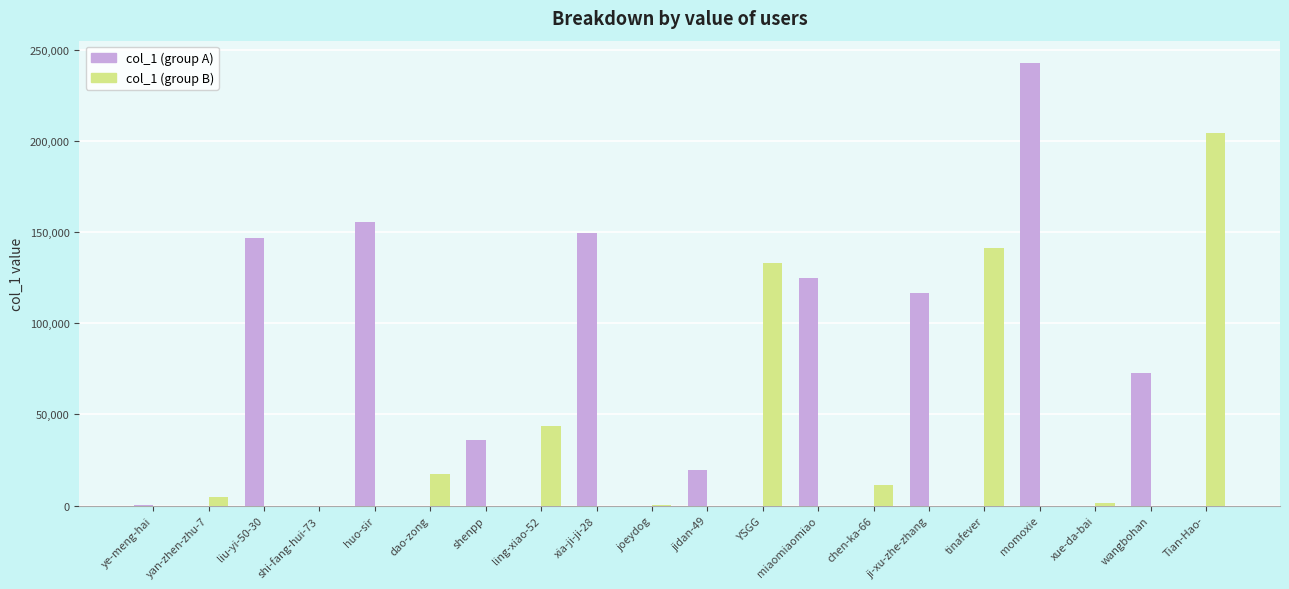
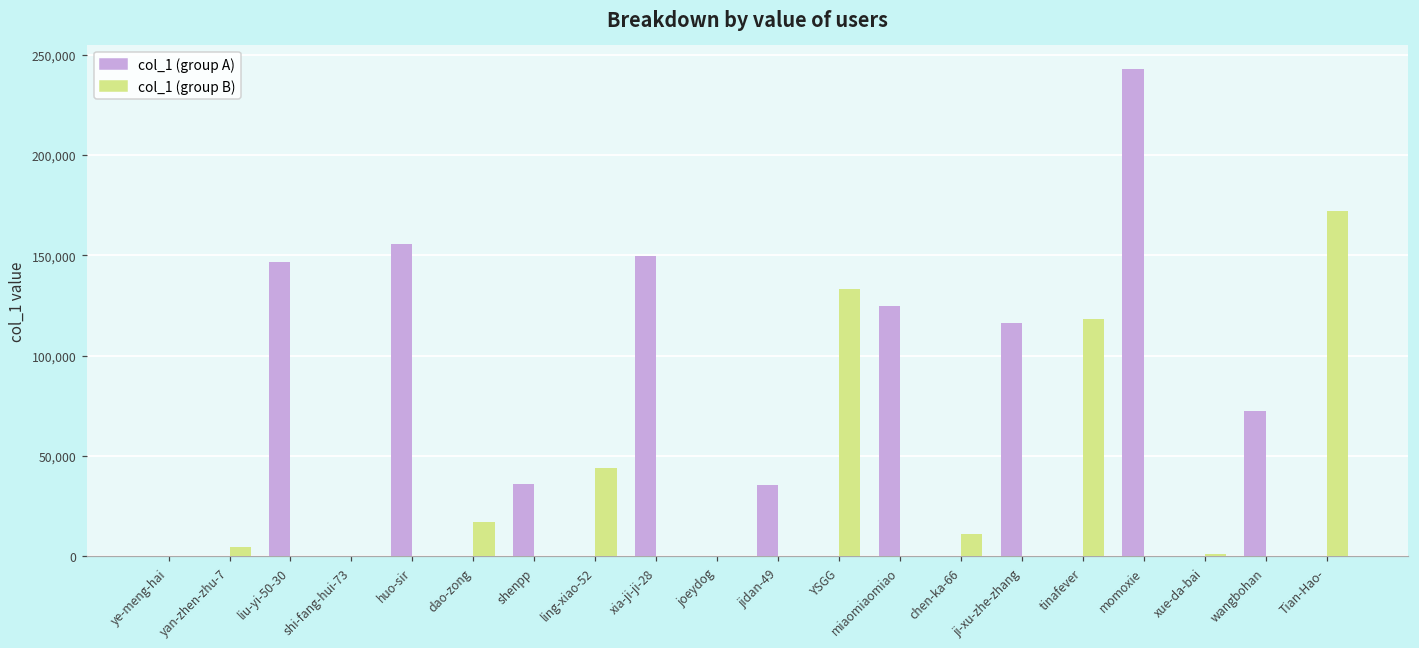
  {
    "col_1 (group A)": {
      "yan-zhen-zhu-7": "0",
      "liu-yi-50-30": "147,000",
      "shi-fang-hui-73": "0",
      "huo-sir": "156,000",
      "dao-zong": "0",
      "shenpp": "36,000",
      "ling-xiao-52": "0",
      "xia-ji-ji-28": "150,000",
      "joeydog": "0",
-     "jidan-49": "19,000",
+     "jidan-49": "36,000",
      "YSGG": "0",
      "miaomiaomiao": "125,000",
      "chen-ka-66": "0",
      "ji-xu-zhe-zhang": "116,000",
      "tinafever": "0",
      "momoxie": "243,000",
      "xue-da-bai": "0",
      "wangbohan": "73,000",
      "Tian-Hao-": "0"
    },
    "col_1 (group B)": {
      "ye-meng-hai": "0",
      "yan-zhen-zhu-7": "5,000",
      "liu-yi-50-30": "0",
      "huo-sir": "0",
      "dao-zong": "17,000",
      "shenpp": "0",
      "ling-xiao-52": "44,000",
      "xia-ji-ji-28": "0",
      "jidan-49": "0",
      "YSGG": "133,000",
      "miaomiaomiao": "0",
      "chen-ka-66": "11,000",
      "ji-xu-zhe-zhang": "0",
-     "tinafever": "141,000",
+     "tinafever": "118,000",
      "momoxie": "0",
      "wangbohan": "0",
-     "Tian-Hao-": "204,000"
+     "Tian-Hao-": "172,000"
    }
  }
